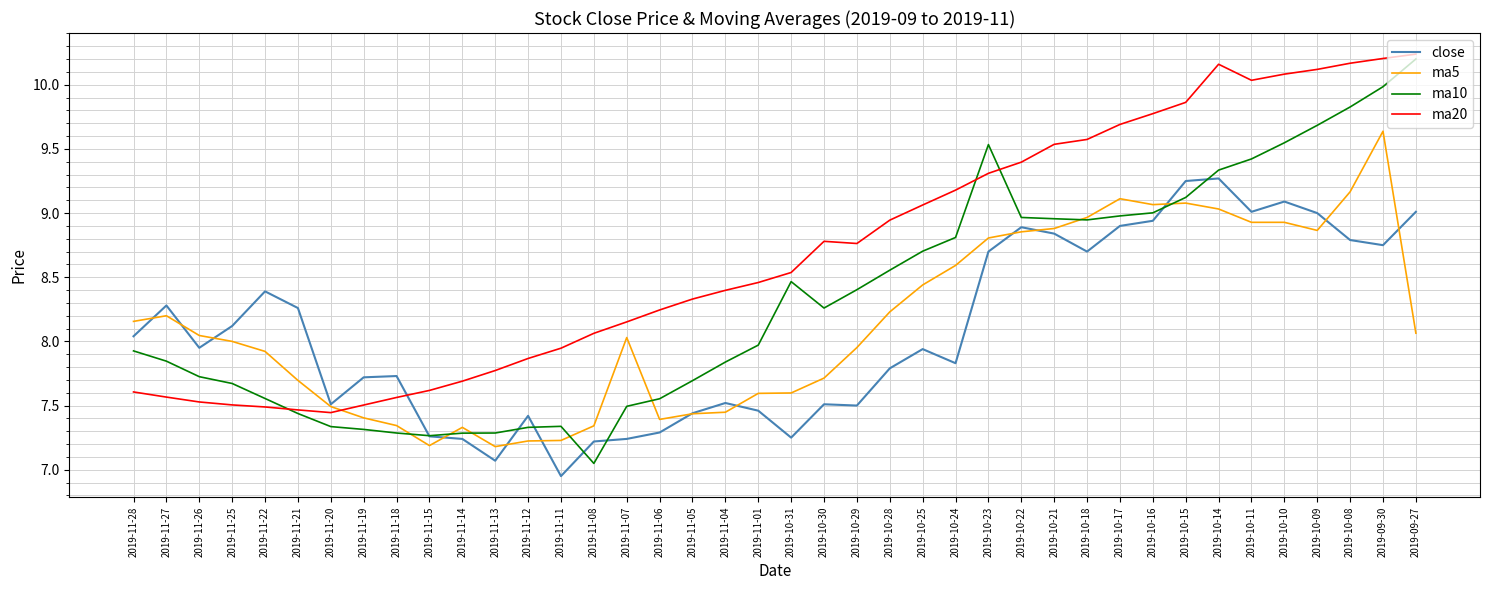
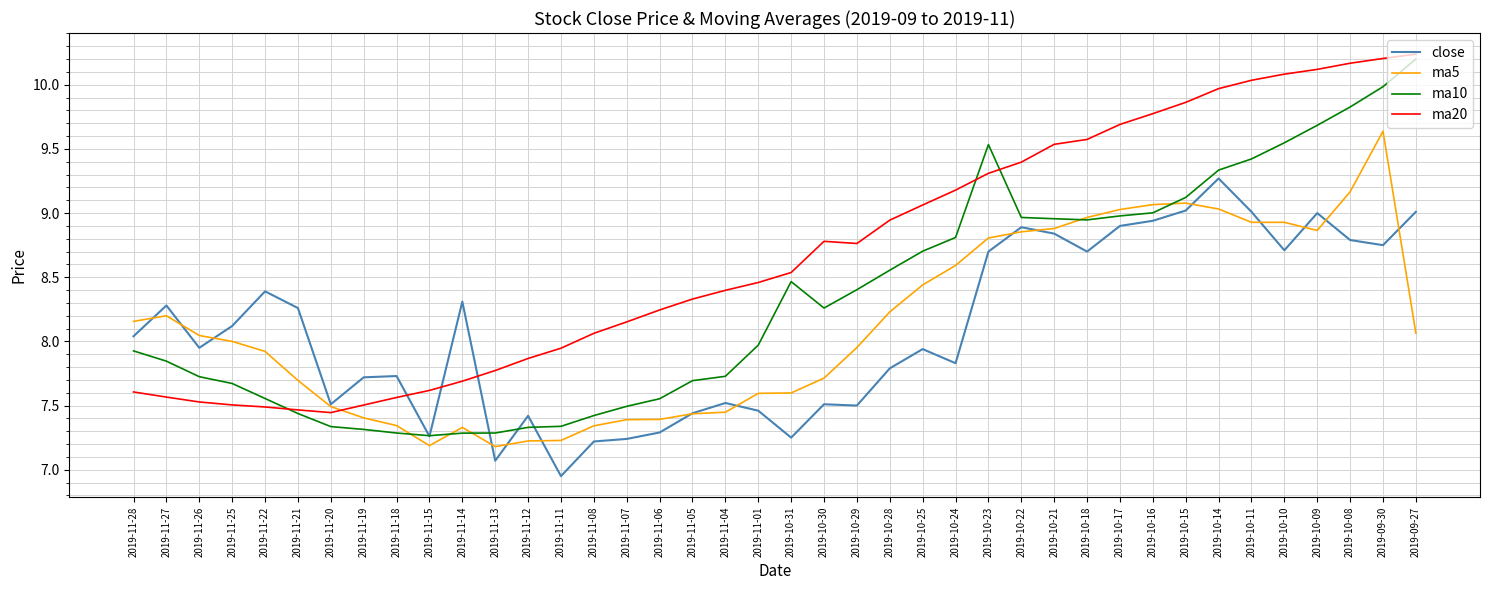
  {
    "close": {
      "2019-11-28": 8.04,
      "2019-11-27": 8.28,
      "2019-11-26": 7.95,
      "2019-11-25": 8.12,
      "2019-11-22": 8.39,
      "2019-11-21": 8.26,
      "2019-11-19": 7.72,
      "2019-11-18": 7.73,
-     "2019-11-14": 7.24,
+     "2019-11-14": 8.31,
      "2019-11-13": 7.07,
      "2019-11-12": 7.42,
      "2019-11-11": 6.95,
      "2019-11-08": 7.22,
      "2019-11-07": 7.24,
      "2019-11-06": 7.29,
      "2019-11-04": 7.52,
      "2019-11-01": 7.46,
      "2019-10-31": 7.25,
      "2019-10-30": 7.51,
      "2019-10-29": 7.50,
      "2019-10-28": 7.79,
      "2019-10-25": 7.94,
      "2019-10-24": 7.83,
      "2019-10-23": 8.70,
      "2019-10-22": 8.89,
      "2019-10-21": 8.84,
      "2019-10-18": 8.70,
      "2019-10-17": 8.90,
      "2019-10-16": 8.94,
-     "2019-10-15": 9.25,
+     "2019-10-15": 9.02,
      "2019-10-14": 9.27,
      "2019-10-11": 9.01,
-     "2019-10-10": 9.09,
+     "2019-10-10": 8.71,
      "2019-10-09": 9.00,
      "2019-10-08": 8.79,
      "2019-09-30": 8.75,
      "2019-09-27": 9.01
    },
    "ma5": {
      "2019-11-28": 8.16,
      "2019-11-27": 8.20,
      "2019-11-26": 8.05,
      "2019-11-25": 8.00,
      "2019-11-22": 7.92,
      "2019-11-21": 7.70,
      "2019-11-19": 7.40,
      "2019-11-18": 7.34,
      "2019-11-15": 7.19,
      "2019-11-14": 7.33,
      "2019-11-13": 7.18,
      "2019-11-12": 7.22,
      "2019-11-11": 7.23,
      "2019-11-08": 7.34,
-     "2019-11-07": 8.03,
+     "2019-11-07": 7.39,
      "2019-11-06": 7.39,
      "2019-11-04": 7.45,
      "2019-11-01": 7.60,
      "2019-10-31": 7.60,
      "2019-10-30": 7.71,
      "2019-10-29": 7.95,
      "2019-10-28": 8.23,
      "2019-10-25": 8.44,
      "2019-10-24": 8.59,
      "2019-10-23": 8.81,
      "2019-10-22": 8.85,
      "2019-10-21": 8.88,
-     "2019-10-17": 9.11,
+     "2019-10-17": 9.03,
      "2019-10-16": 9.07,
      "2019-10-15": 9.08,
      "2019-10-14": 9.03,
      "2019-10-11": 8.93,
      "2019-10-10": 8.93,
      "2019-10-09": 8.87,
      "2019-10-08": 9.17,
      "2019-09-30": 9.64,
      "2019-09-27": 8.06
    },
    "ma10": {
      "2019-11-28": 7.93,
      "2019-11-27": 7.85,
      "2019-11-26": 7.73,
      "2019-11-25": 7.67,
      "2019-11-22": 7.56,
      "2019-11-21": 7.44,
      "2019-11-20": 7.34,
      "2019-11-19": 7.31,
      "2019-11-18": 7.29,
      "2019-11-14": 7.29,
      "2019-11-13": 7.29,
      "2019-11-12": 7.33,
      "2019-11-11": 7.34,
-     "2019-11-08": 7.05,
+     "2019-11-08": 7.42,
      "2019-11-07": 7.49,
      "2019-11-06": 7.55,
      "2019-11-05": 7.69,
-     "2019-11-04": 7.84,
+     "2019-11-04": 7.73,
      "2019-11-01": 7.97,
      "2019-10-31": 8.47,
      "2019-10-30": 8.26,
      "2019-10-29": 8.40,
      "2019-10-28": 8.56,
      "2019-10-25": 8.70,
      "2019-10-24": 8.81,
      "2019-10-23": 9.53,
      "2019-10-22": 8.97,
      "2019-10-21": 8.96,
      "2019-10-17": 8.98,
      "2019-10-16": 9.00,
      "2019-10-15": 9.12,
      "2019-10-14": 9.34,
      "2019-10-11": 9.42,
      "2019-10-10": 9.55,
      "2019-10-09": 9.68,
      "2019-10-08": 9.83,
      "2019-09-30": 9.99
    },
    "ma20": {
      "2019-11-28": 7.61,
      "2019-11-27": 7.57,
      "2019-11-26": 7.53,
      "2019-11-25": 7.51,
      "2019-11-22": 7.49,
      "2019-11-21": 7.47,
      "2019-11-20": 7.45,
      "2019-11-19": 7.50,
      "2019-11-18": 7.56,
      "2019-11-15": 7.62,
      "2019-11-14": 7.69,
      "2019-11-13": 7.77,
      "2019-11-12": 7.87,
      "2019-11-11": 7.95,
      "2019-11-08": 8.06,
      "2019-11-07": 8.15,
      "2019-11-06": 8.25,
      "2019-11-05": 8.33,
      "2019-11-04": 8.40,
      "2019-11-01": 8.46,
      "2019-10-31": 8.54,
      "2019-10-30": 8.78,
      "2019-10-29": 8.76,
      "2019-10-28": 8.95,
      "2019-10-25": 9.06,
      "2019-10-24": 9.18,
      "2019-10-23": 9.31,
      "2019-10-22": 9.40,
      "2019-10-21": 9.54,
      "2019-10-18": 9.57,
      "2019-10-17": 9.69,
      "2019-10-16": 9.78,
      "2019-10-15": 9.86,
-     "2019-10-14": 10.16,
+     "2019-10-14": 9.97,
      "2019-10-11": 10.04,
      "2019-10-10": 10.08,
      "2019-10-09": 10.12,
      "2019-10-08": 10.17,
      "2019-09-30": 10.21
    }
  }
